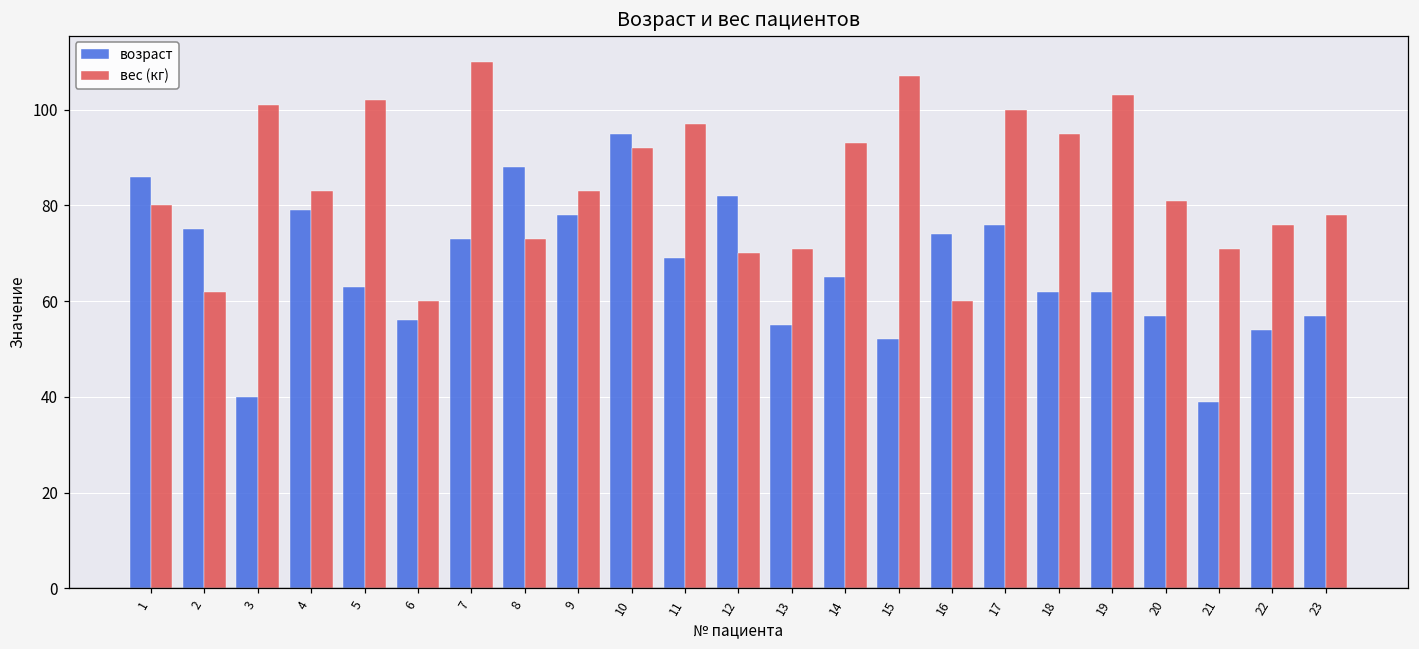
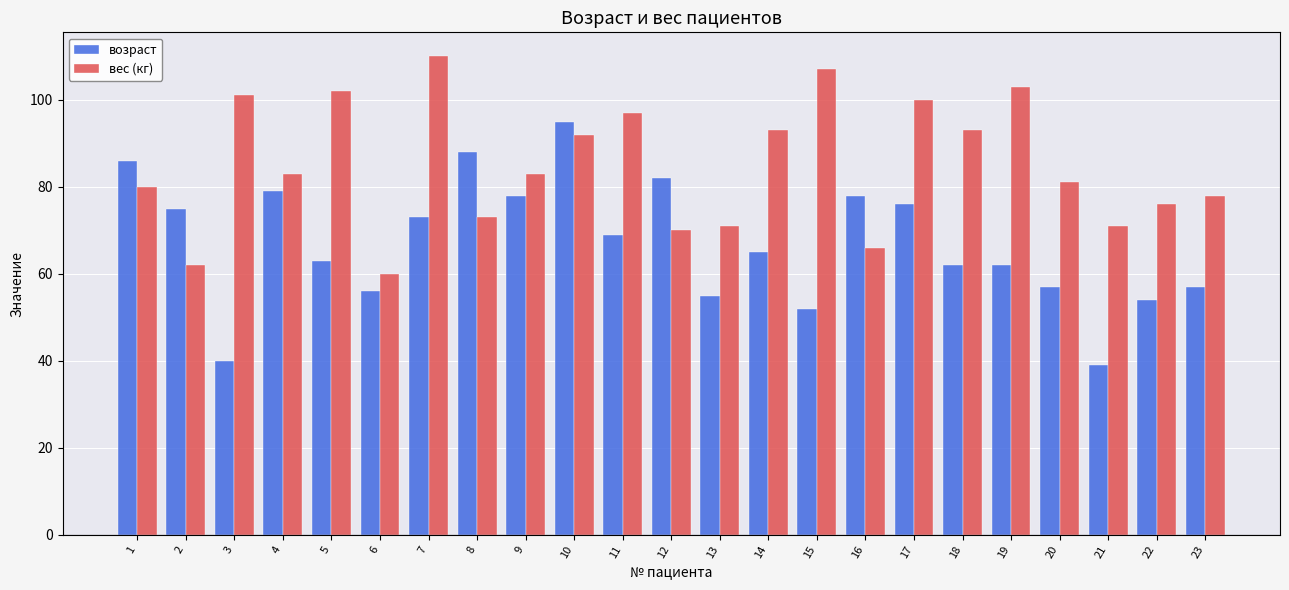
  {
    "возраст": {
      "1": 86,
      "2": 75,
      "3": 40,
      "4": 79,
      "5": 63,
      "6": 56,
      "7": 73,
      "8": 88,
      "9": 78,
      "10": 95,
      "11": 69,
      "12": 82,
      "13": 55,
      "14": 65,
      "15": 52,
-     "16": 74,
+     "16": 78,
      "17": 76,
      "18": 62,
      "19": 62,
      "20": 57,
      "21": 39,
      "22": 54,
      "23": 57
    },
    "вес (кг)": {
      "1": 80,
      "2": 62,
      "3": 101,
      "4": 83,
      "5": 102,
      "6": 60,
      "7": 110,
      "8": 73,
      "9": 83,
      "10": 92,
      "11": 97,
      "12": 70,
      "13": 71,
      "14": 93,
      "15": 107,
-     "16": 60,
+     "16": 66,
      "17": 100,
-     "18": 95,
+     "18": 93,
      "19": 103,
      "20": 81,
      "21": 71,
      "22": 76,
      "23": 78
    }
  }
